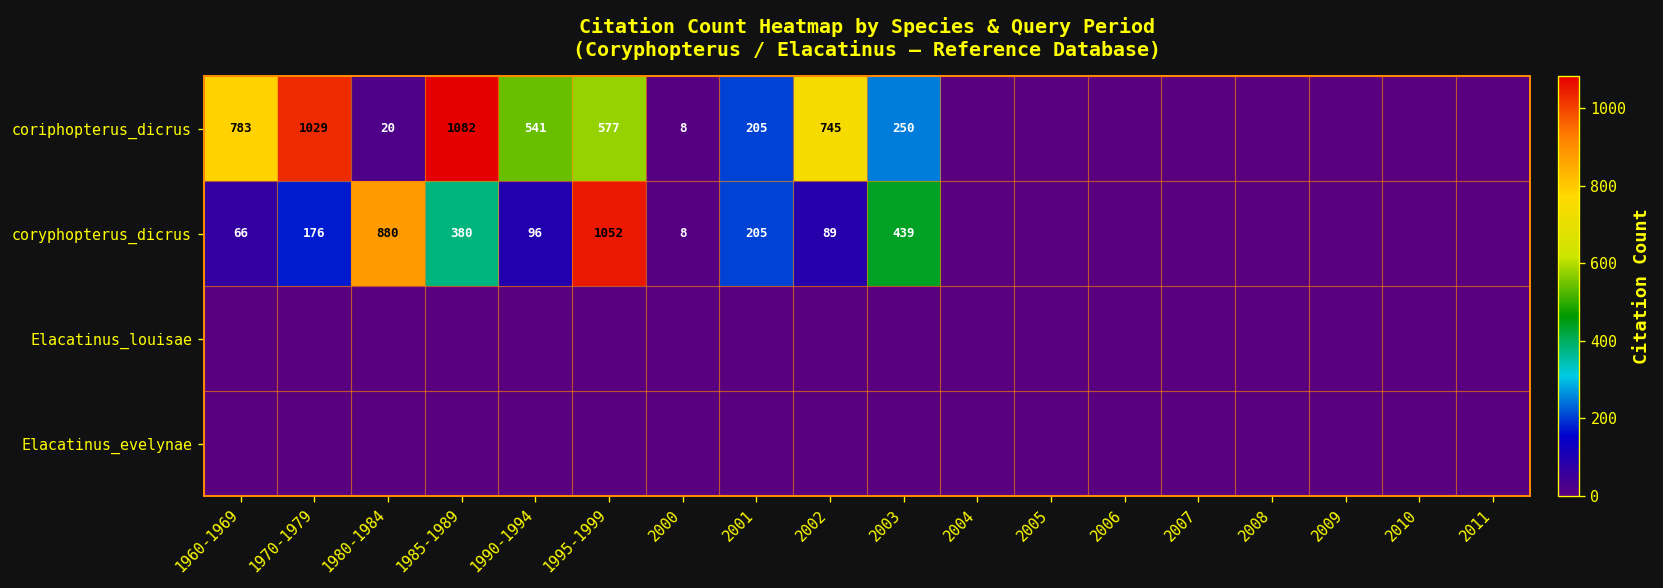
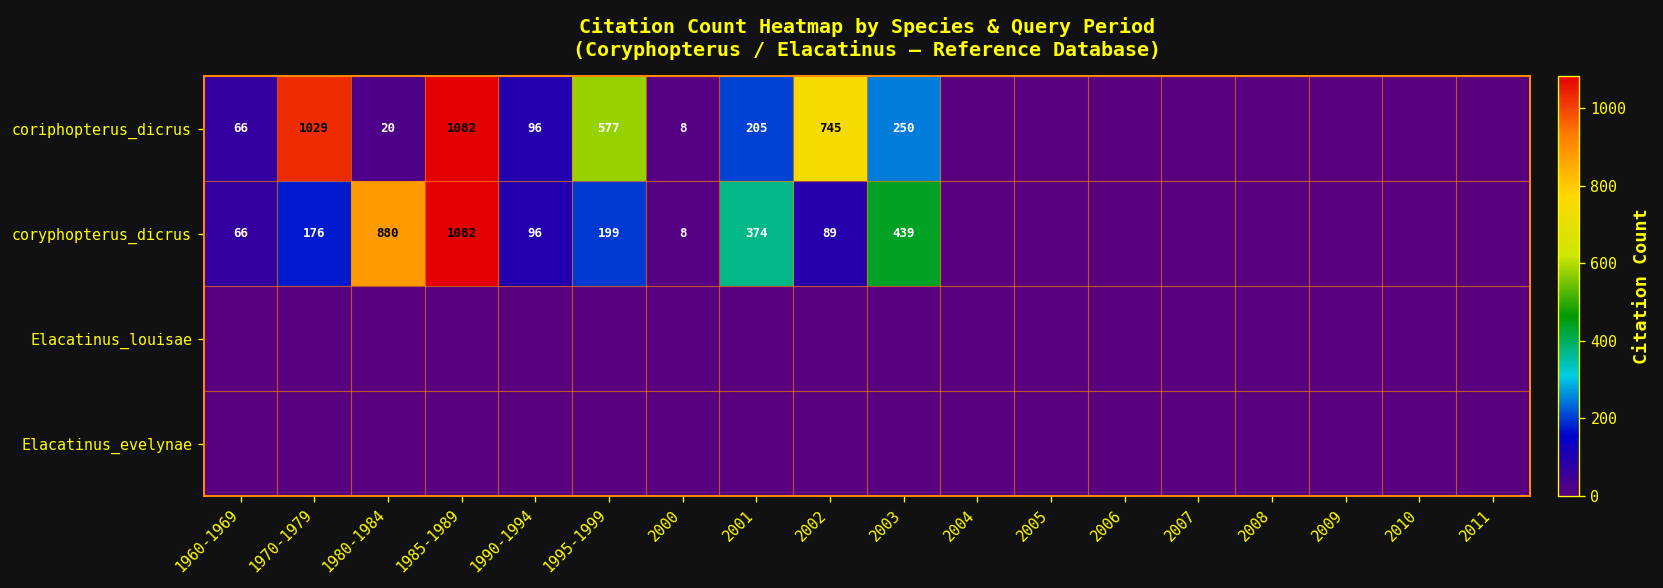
  {
    "coriphopterus_dicrus": {
-     "1960-1969": 783,
+     "1960-1969": 66,
      "1970-1979": 1029,
      "1980-1984": 20,
      "1985-1989": 1082,
-     "1990-1994": 541,
+     "1990-1994": 96,
      "1995-1999": 577,
      "2000": 8,
      "2001": 205,
      "2002": 745,
      "2003": 250
    },
    "coryphopterus_dicrus": {
      "1960-1969": 66,
      "1970-1979": 176,
      "1980-1984": 880,
-     "1985-1989": 380,
+     "1985-1989": 1082,
      "1990-1994": 96,
-     "1995-1999": 1052,
+     "1995-1999": 199,
      "2000": 8,
-     "2001": 205,
+     "2001": 374,
      "2002": 89,
      "2003": 439
    }
  }
